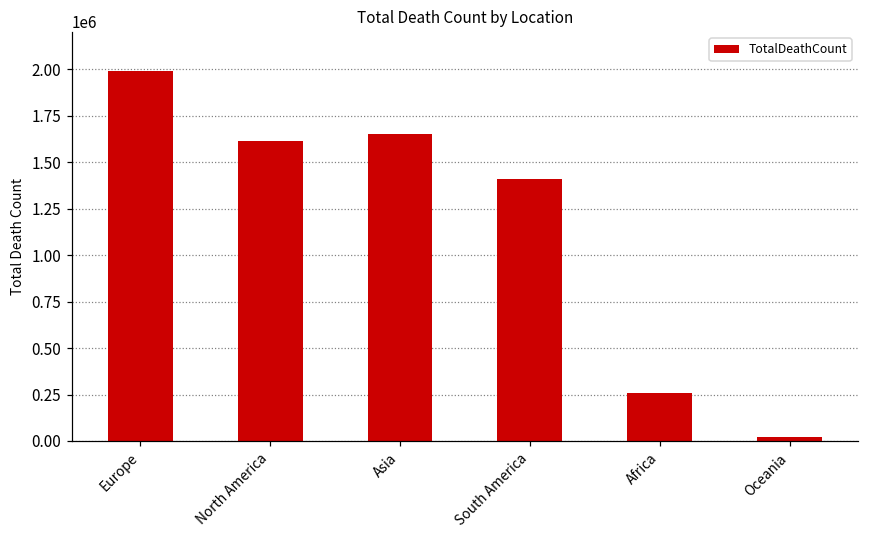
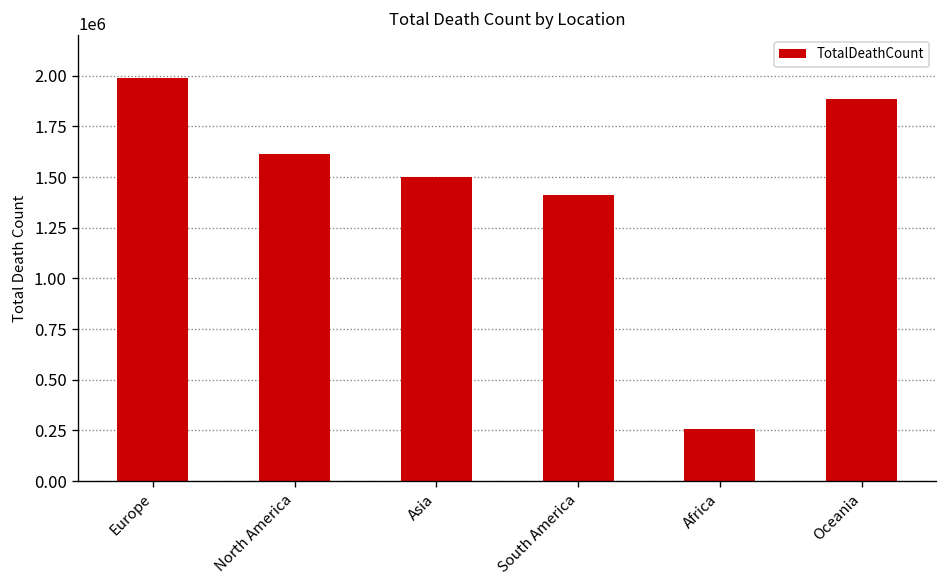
  {
    "Europe": 1990000,
    "North America": 1620000,
-   "Asia": 1650000,
+   "Asia": 1500000,
    "South America": 1410000,
    "Africa": 260000,
-   "Oceania": 20000
+   "Oceania": 1890000
  }
